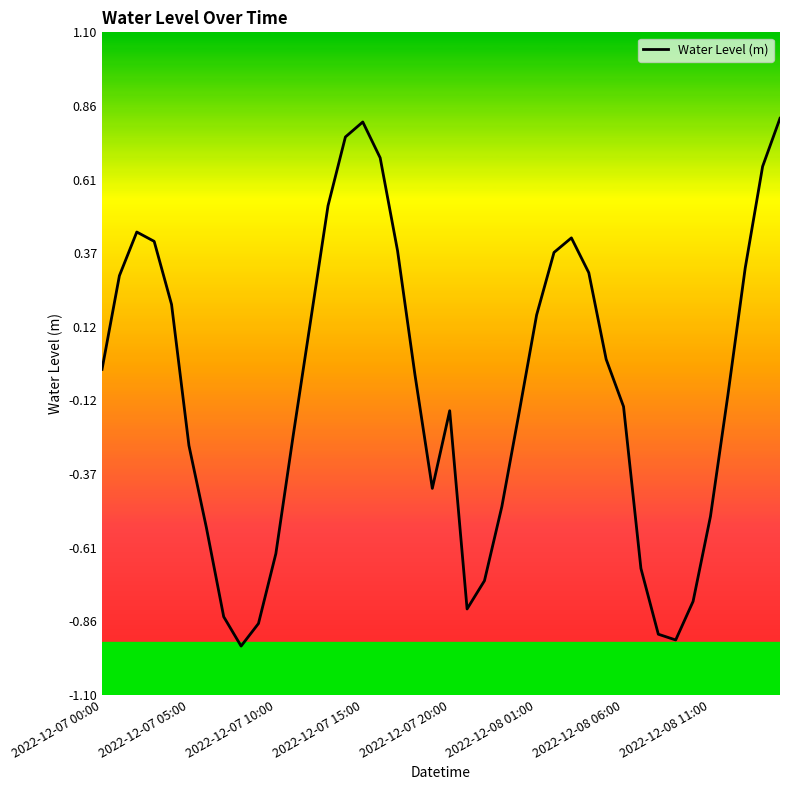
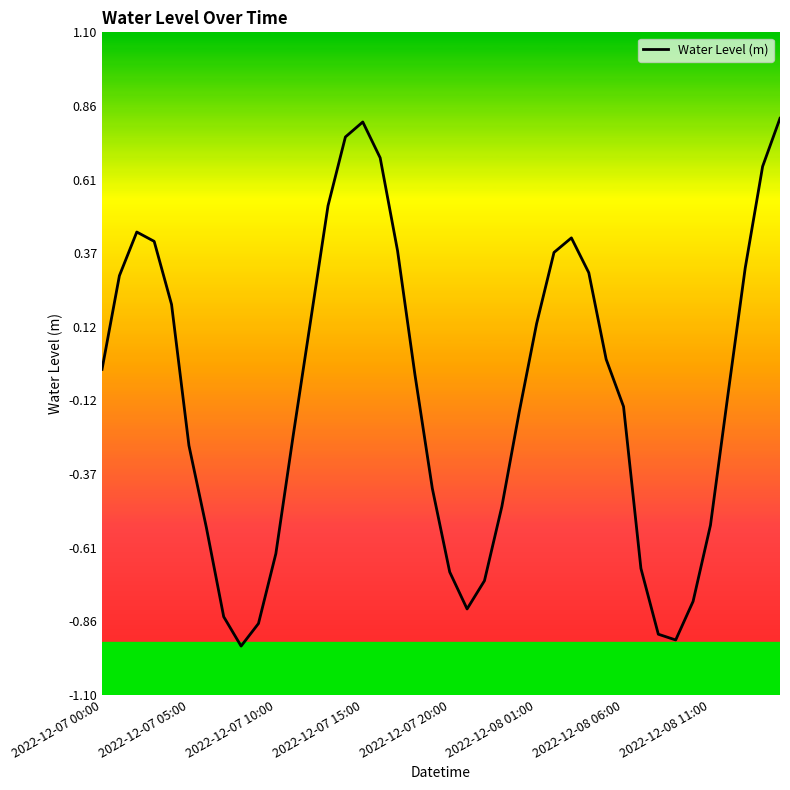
  {
    "2022-12-07 00:00": -0.02,
    "2022-12-07 05:00": -0.27,
    "2022-12-07 10:00": -0.63,
    "2022-12-07 15:00": 0.80,
-   "2022-12-07 20:00": -0.16,
-   "2022-12-08 01:00": 0.16,
+   "2022-12-07 20:00": -0.69,
+   "2022-12-08 01:00": 0.13,
    "2022-12-08 06:00": -0.14,
-   "2022-12-08 11:00": -0.51
+   "2022-12-08 11:00": -0.54
  }
